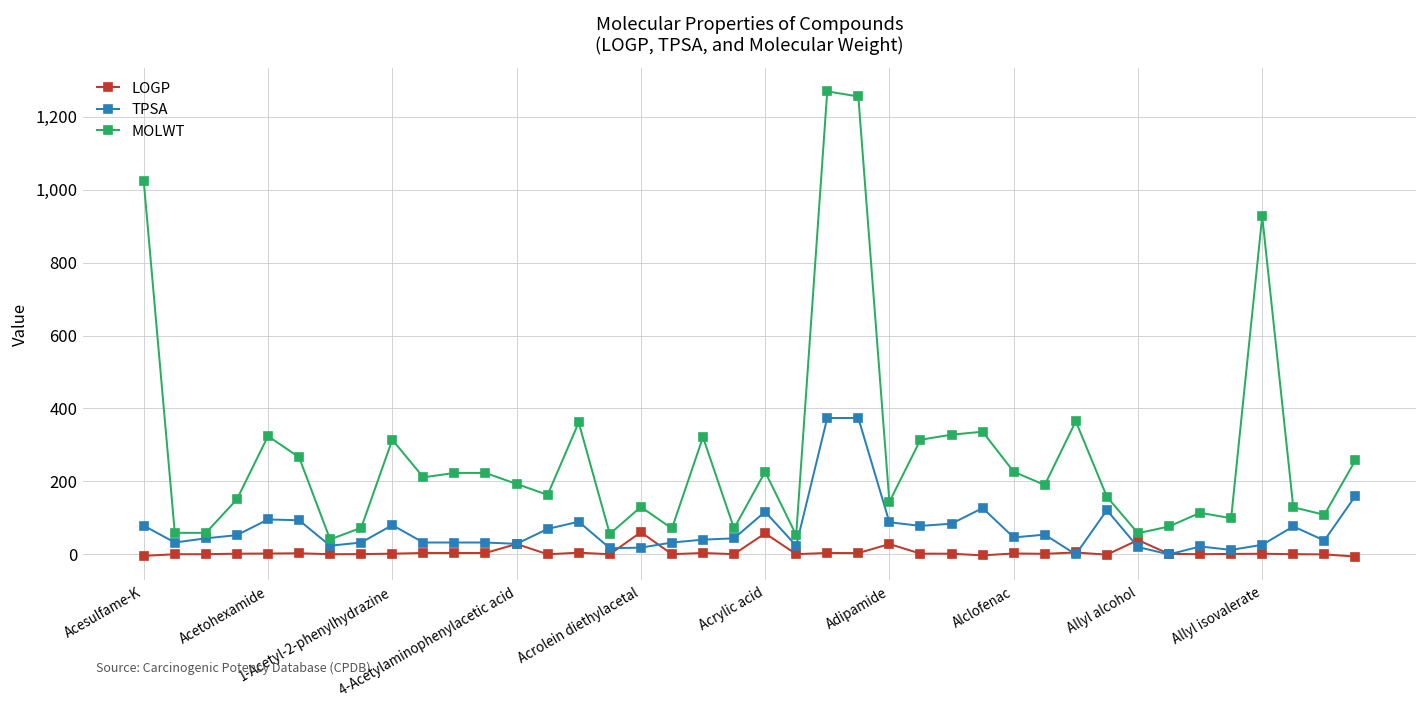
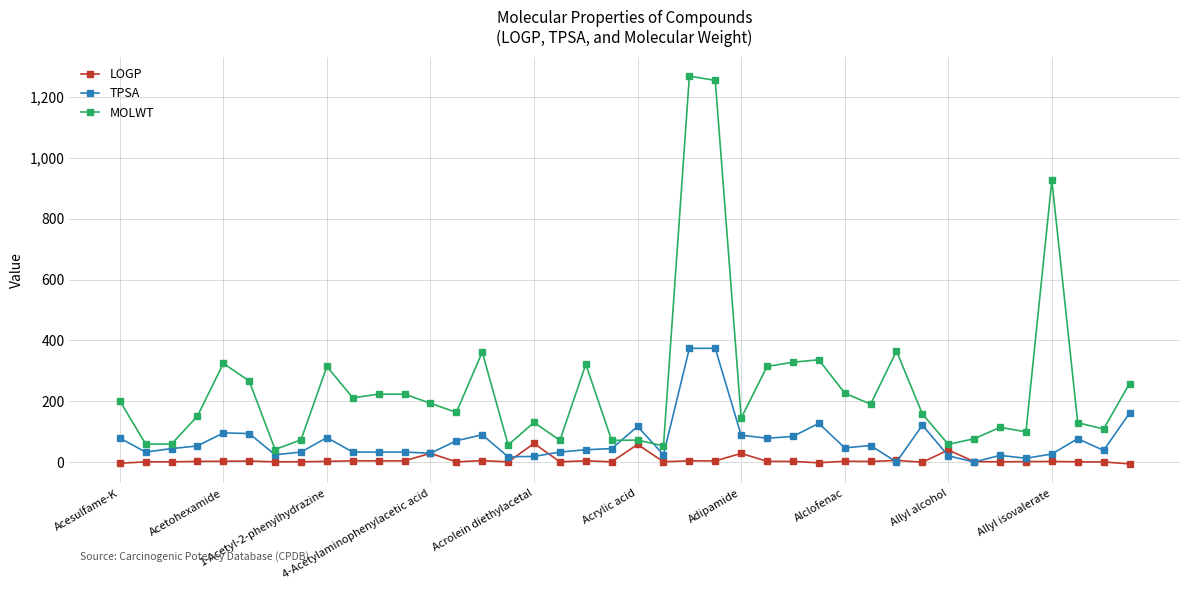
  {
    "LOGP": {
      "Acesulfame-K": "0",
      "Acetohexamide": "0",
      "1-Acetyl-2-phenylhydrazine": "0",
      "Acrolein diethylacetal": "60",
      "Acrylic acid": "60",
      "Adipamide": "30",
      "Alclofenac": "0",
      "Allyl alcohol": "40",
      "Allyl isovalerate": "0"
    },
    "TPSA": {
      "Acesulfame-K": "80",
      "Acetohexamide": "100",
      "1-Acetyl-2-phenylhydrazine": "80",
      "Acrolein diethylacetal": "20",
      "Acrylic acid": "120",
      "Adipamide": "90",
      "Alclofenac": "50",
      "Allyl alcohol": "20",
      "Allyl isovalerate": "30"
    },
    "MOLWT": {
-     "Acesulfame-K": "1,020",
+     "Acesulfame-K": "200",
      "Acetohexamide": "320",
      "1-Acetyl-2-phenylhydrazine": "310",
      "4-Acetylaminophenylacetic acid": "190",
      "Acrolein diethylacetal": "130",
-     "Acrylic acid": "230",
+     "Acrylic acid": "70",
      "Adipamide": "140",
      "Alclofenac": "230",
      "Allyl alcohol": "60",
      "Allyl isovalerate": "930"
    }
  }
